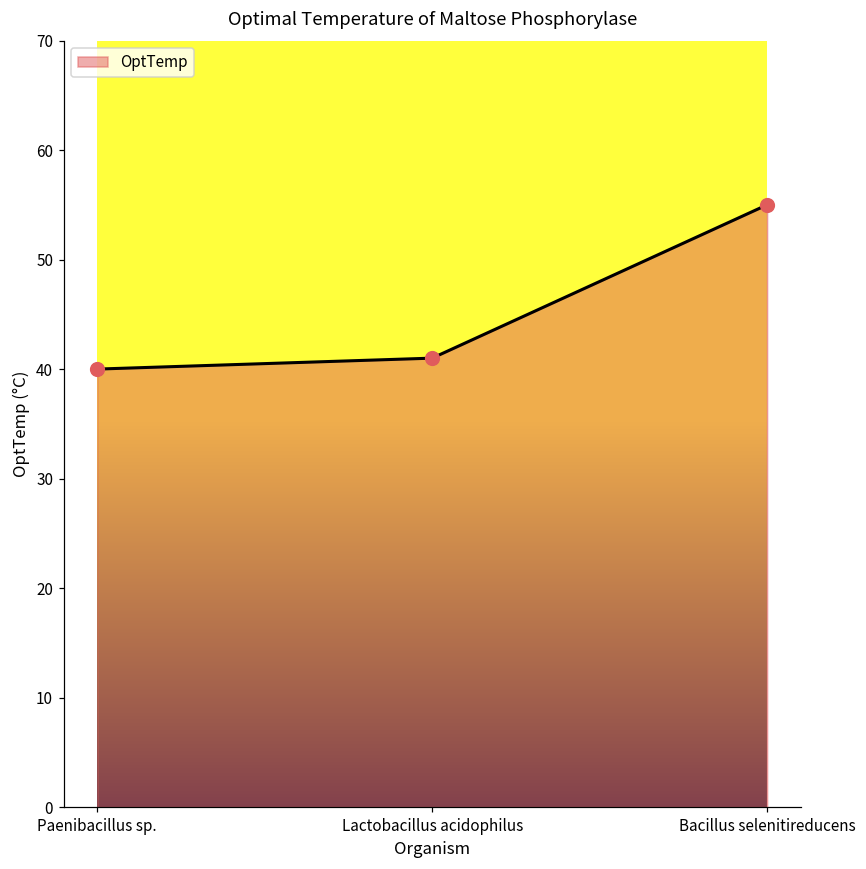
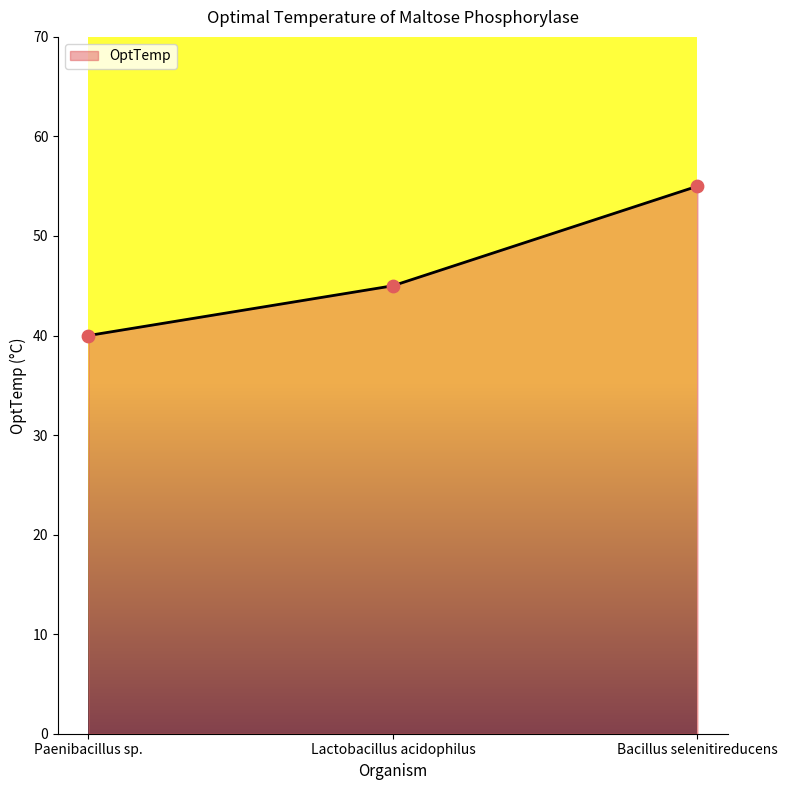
  {
    "Paenibacillus sp.": 40,
-   "Lactobacillus acidophilus": 41,
+   "Lactobacillus acidophilus": 45,
    "Bacillus selenitireducens": 55
  }
